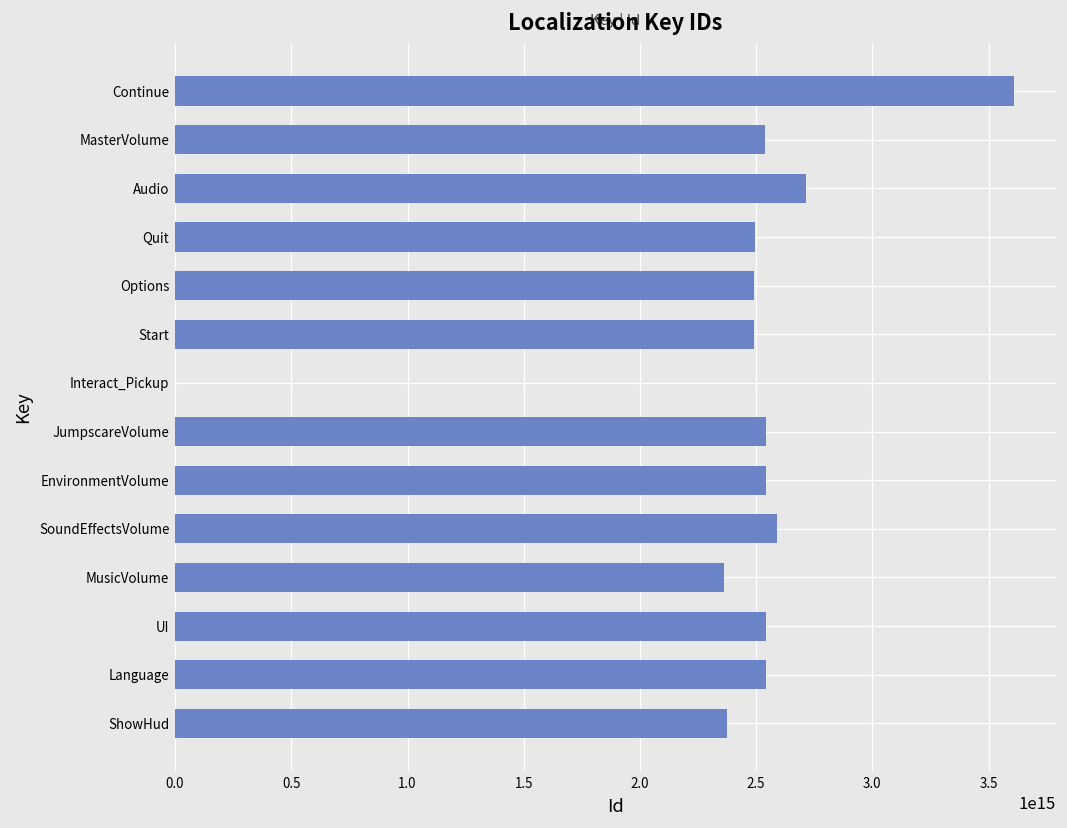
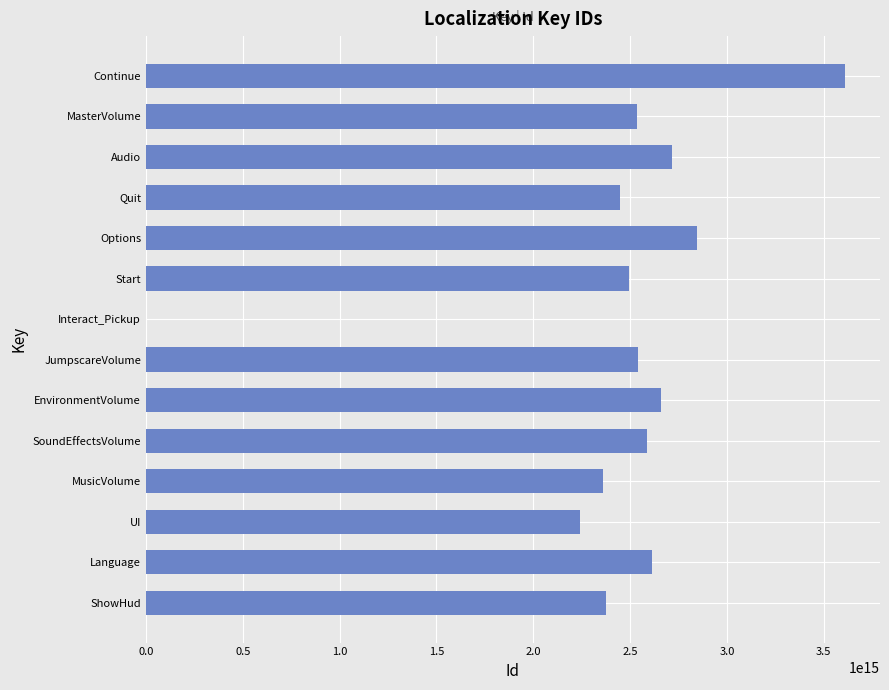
  {
    "Continue": 3610000000000000,
    "MasterVolume": 2540000000000000,
    "Audio": 2720000000000000,
-   "Quit": 2490000000000000,
-   "Options": 2490000000000000,
+   "Quit": 2450000000000000,
+   "Options": 2850000000000000,
    "Start": 2490000000000000,
    "JumpscareVolume": 2540000000000000,
-   "EnvironmentVolume": 2540000000000000,
+   "EnvironmentVolume": 2660000000000000,
    "SoundEffectsVolume": 2590000000000000,
    "MusicVolume": 2360000000000000,
-   "UI": 2540000000000000,
-   "Language": 2540000000000000,
+   "UI": 2240000000000000,
+   "Language": 2610000000000000,
    "ShowHud": 2380000000000000
  }
